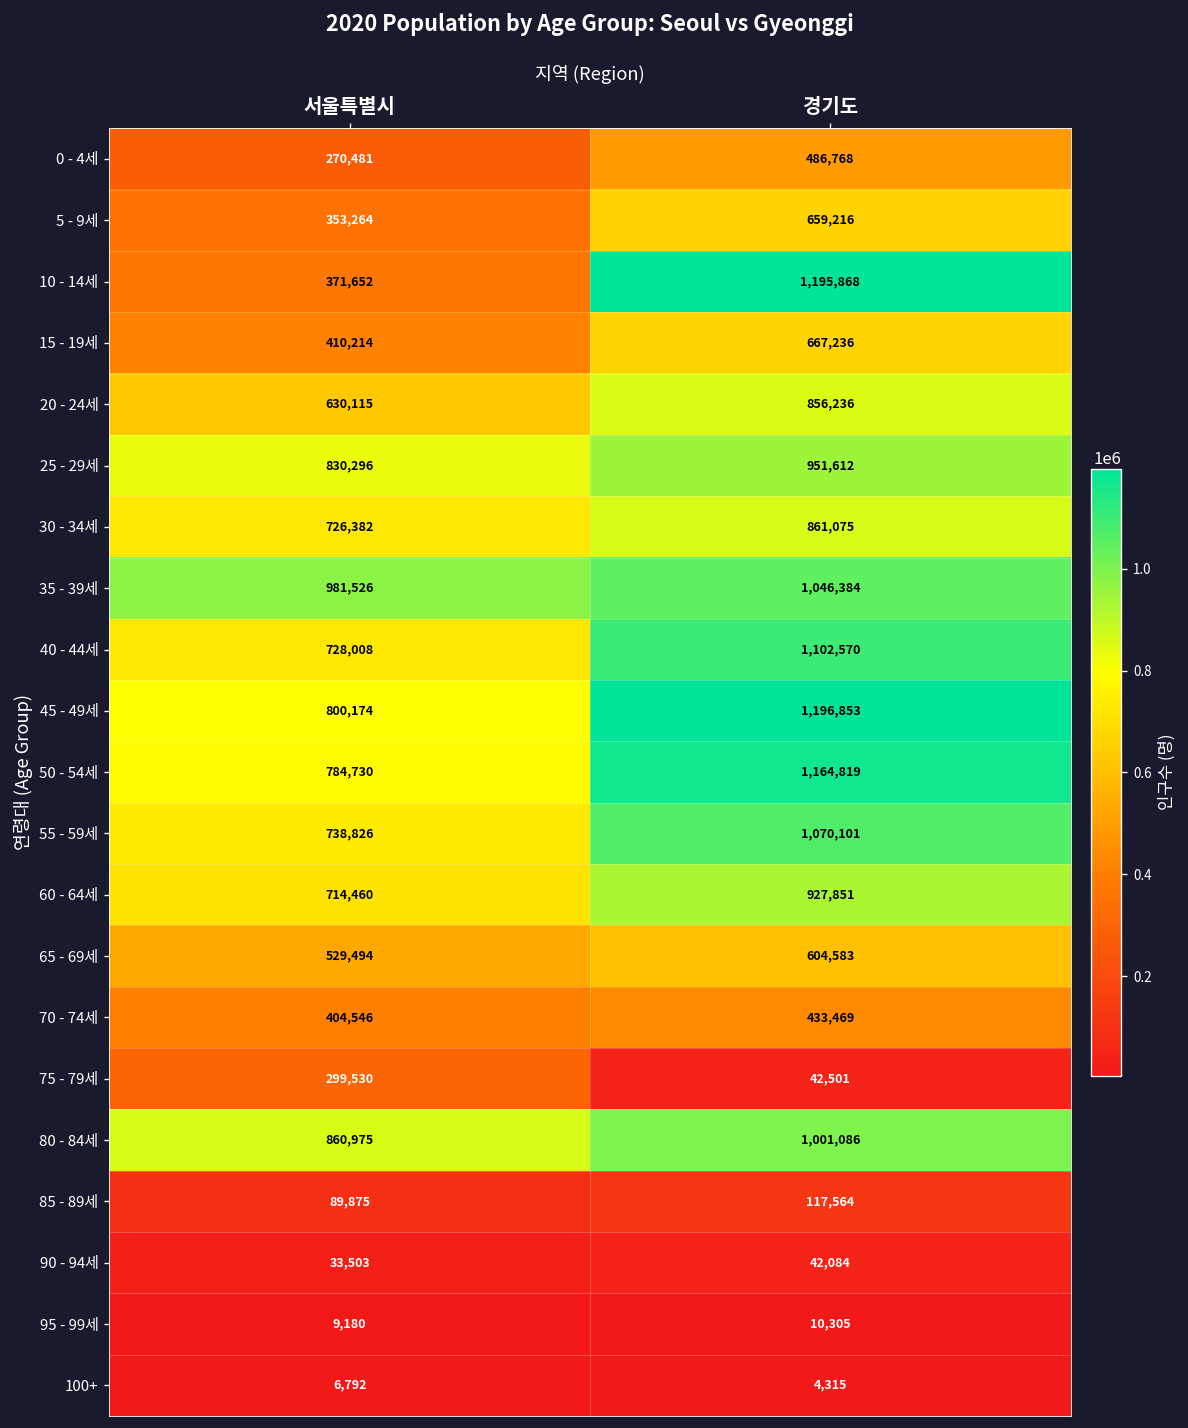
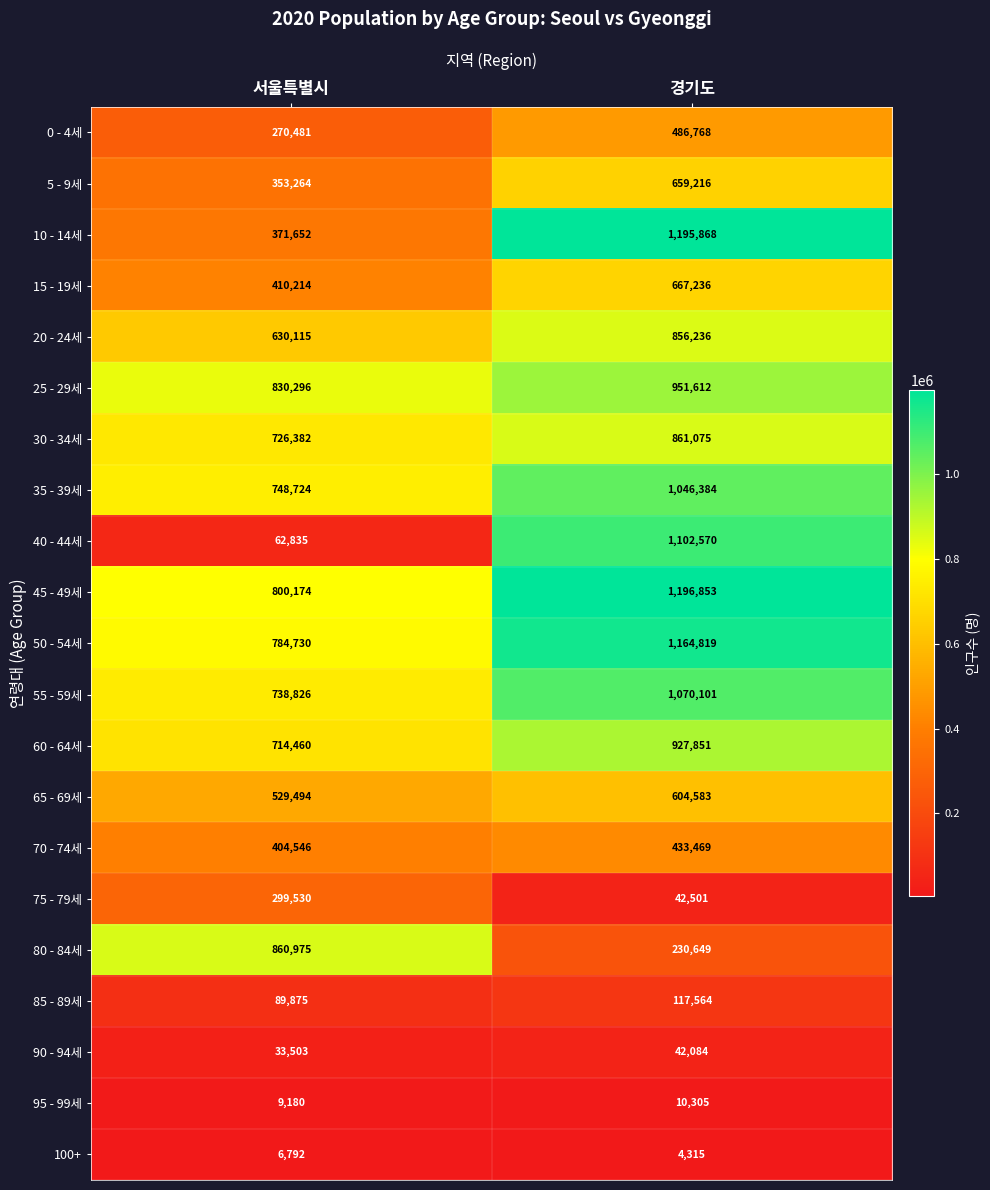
  {
    "0 - 4세": {
      "서울특별시": "270,481",
      "경기도": "486,768"
    },
    "5 - 9세": {
      "서울특별시": "353,264",
      "경기도": "659,216"
    },
    "10 - 14세": {
      "서울특별시": "371,652",
      "경기도": "1,195,868"
    },
    "15 - 19세": {
      "서울특별시": "410,214",
      "경기도": "667,236"
    },
    "20 - 24세": {
      "서울특별시": "630,115",
      "경기도": "856,236"
    },
    "25 - 29세": {
      "서울특별시": "830,296",
      "경기도": "951,612"
    },
    "30 - 34세": {
      "서울특별시": "726,382",
      "경기도": "861,075"
    },
    "35 - 39세": {
-     "서울특별시": "981,526",
+     "서울특별시": "748,724",
      "경기도": "1,046,384"
    },
    "40 - 44세": {
-     "서울특별시": "728,008",
+     "서울특별시": "62,835",
      "경기도": "1,102,570"
    },
    "45 - 49세": {
      "서울특별시": "800,174",
      "경기도": "1,196,853"
    },
    "50 - 54세": {
      "서울특별시": "784,730",
      "경기도": "1,164,819"
    },
    "55 - 59세": {
      "서울특별시": "738,826",
      "경기도": "1,070,101"
    },
    "60 - 64세": {
      "서울특별시": "714,460",
      "경기도": "927,851"
    },
    "65 - 69세": {
      "서울특별시": "529,494",
      "경기도": "604,583"
    },
    "70 - 74세": {
      "서울특별시": "404,546",
      "경기도": "433,469"
    },
    "75 - 79세": {
      "서울특별시": "299,530",
      "경기도": "42,501"
    },
    "80 - 84세": {
      "서울특별시": "860,975",
-     "경기도": "1,001,086"
+     "경기도": "230,649"
    },
    "85 - 89세": {
      "서울특별시": "89,875",
      "경기도": "117,564"
    },
    "90 - 94세": {
      "서울특별시": "33,503",
      "경기도": "42,084"
    },
    "95 - 99세": {
      "서울특별시": "9,180",
      "경기도": "10,305"
    },
    "100+": {
      "서울특별시": "6,792",
      "경기도": "4,315"
    }
  }
